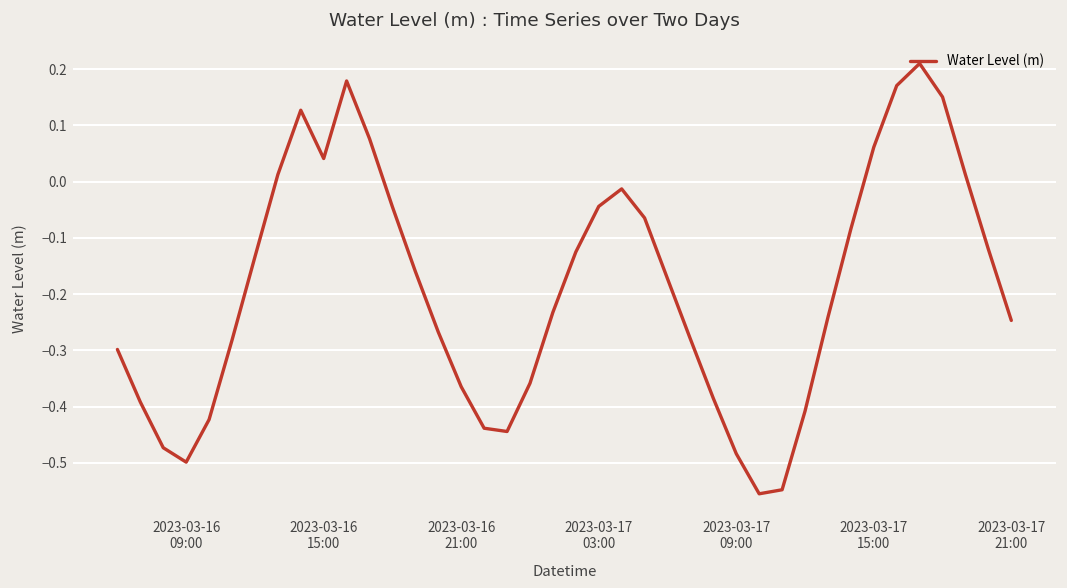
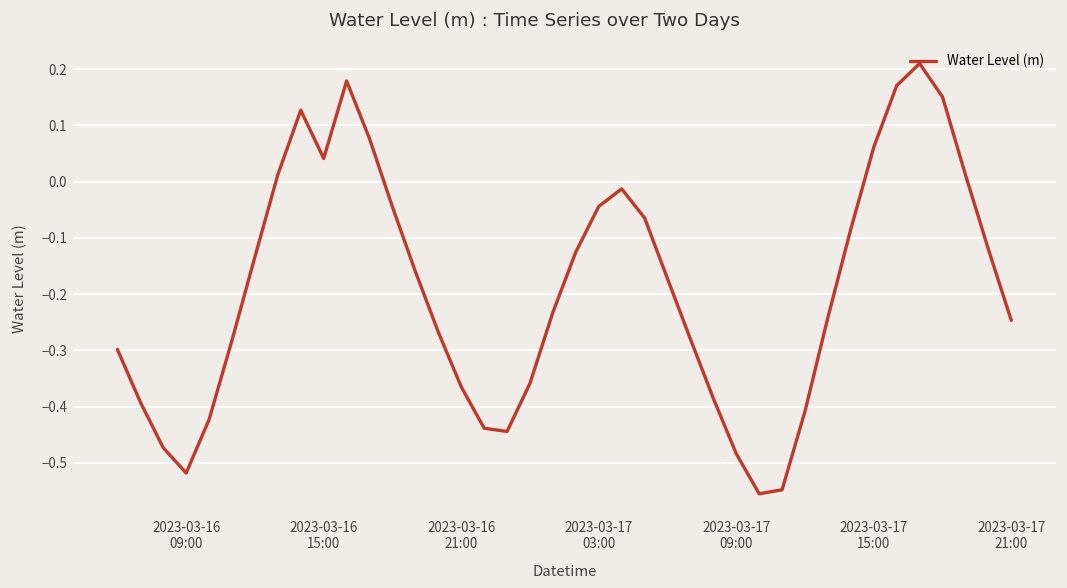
  {
-   "2023-03-16 09:00": -0.50,
+   "2023-03-16 09:00": -0.52,
    "2023-03-16 15:00": 0.04,
    "2023-03-16 21:00": -0.36,
    "2023-03-17 03:00": -0.04,
    "2023-03-17 09:00": -0.48,
    "2023-03-17 15:00": 0.06,
    "2023-03-17 21:00": -0.25
  }
